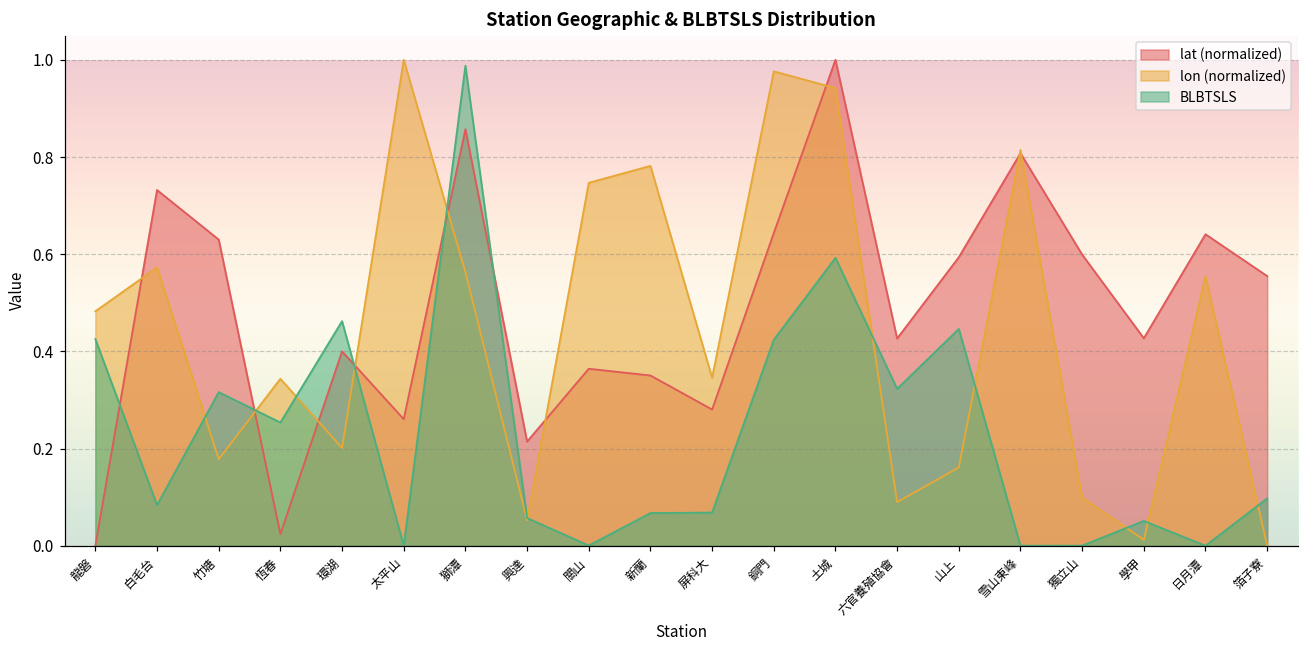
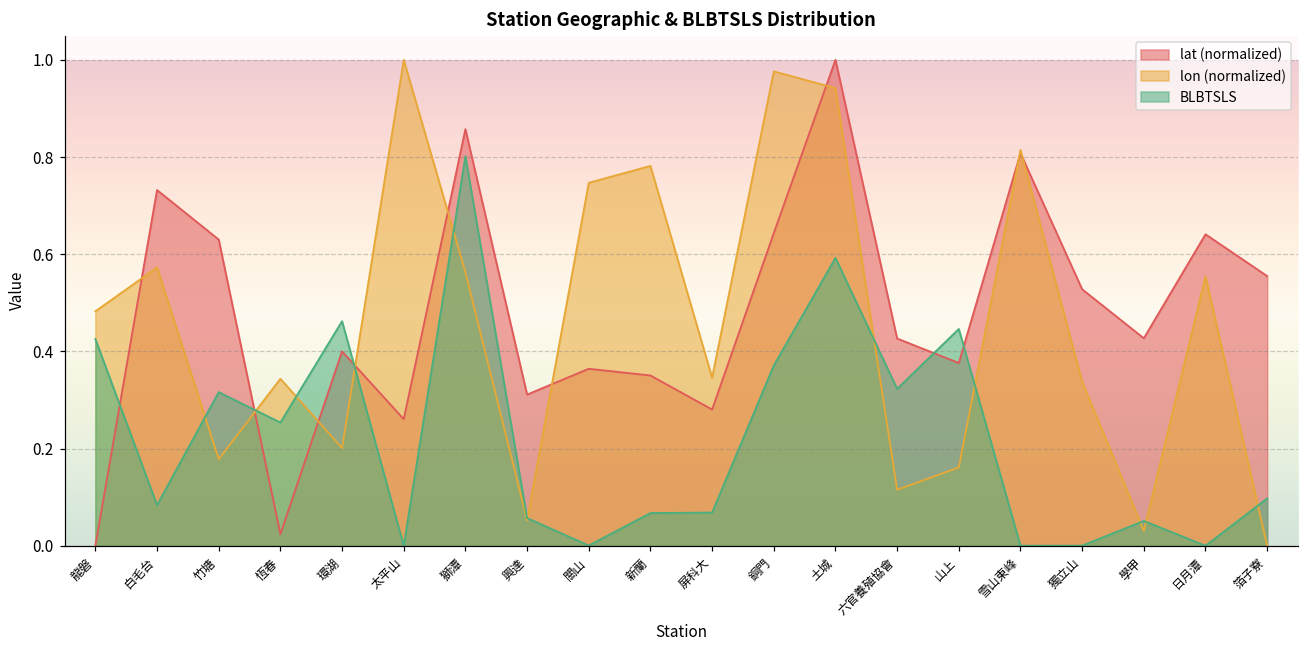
  {
    "lat (normalized)": {
      "龍磐": 0.00,
      "白毛台": 0.73,
      "竹塘": 0.63,
      "恆春": 0.02,
      "環湖": 0.40,
      "太平山": 0.26,
      "獅潭": 0.86,
-     "興達": 0.21,
+     "興達": 0.31,
      "關山": 0.36,
      "新蘭": 0.35,
      "屏科大": 0.28,
      "銅門": 0.64,
      "土城": 1.00,
      "六官養殖協會": 0.43,
-     "山上": 0.59,
+     "山上": 0.38,
      "雪山東峰": 0.81,
-     "獨立山": 0.60,
+     "獨立山": 0.53,
      "學甲": 0.43,
      "日月潭": 0.64,
      "箔子寮": 0.55
    },
    "lon (normalized)": {
      "龍磐": 0.48,
      "白毛台": 0.57,
      "竹塘": 0.18,
      "恆春": 0.34,
      "環湖": 0.20,
      "太平山": 1.00,
      "獅潭": 0.56,
      "關山": 0.75,
      "新蘭": 0.78,
      "屏科大": 0.35,
      "銅門": 0.98,
      "土城": 0.94,
-     "六官養殖協會": 0.09,
+     "六官養殖協會": 0.12,
      "山上": 0.16,
      "雪山東峰": 0.81,
-     "獨立山": 0.10,
-     "學甲": 0.01,
+     "獨立山": 0.34,
+     "學甲": 0.03,
      "日月潭": 0.55,
      "箔子寮": 0.00
    },
    "BLBTSLS": {
      "龍磐": 0.43,
      "白毛台": 0.08,
      "竹塘": 0.32,
      "恆春": 0.25,
      "環湖": 0.46,
      "太平山": 0.00,
-     "獅潭": 0.99,
+     "獅潭": 0.80,
      "關山": 0.00,
      "新蘭": 0.07,
      "屏科大": 0.07,
-     "銅門": 0.42,
+     "銅門": 0.37,
      "土城": 0.59,
      "六官養殖協會": 0.32,
      "山上": 0.45,
      "雪山東峰": 0.00,
      "獨立山": 0.00,
      "學甲": 0.05,
      "日月潭": 0.00,
      "箔子寮": 0.10
    }
  }
